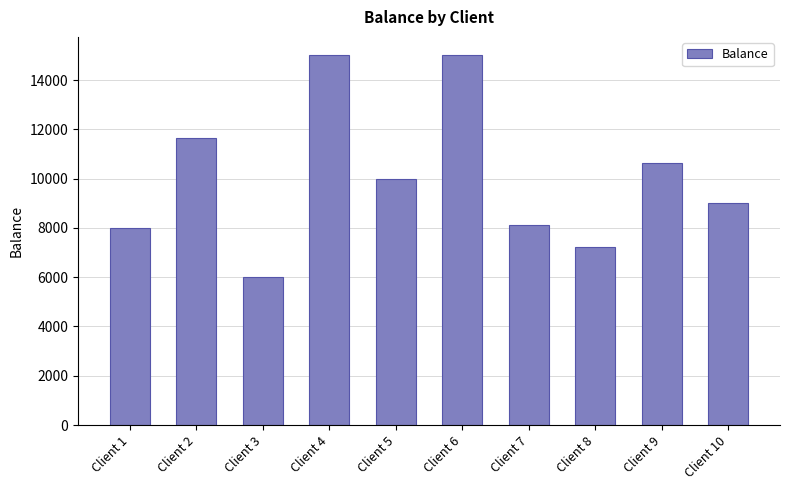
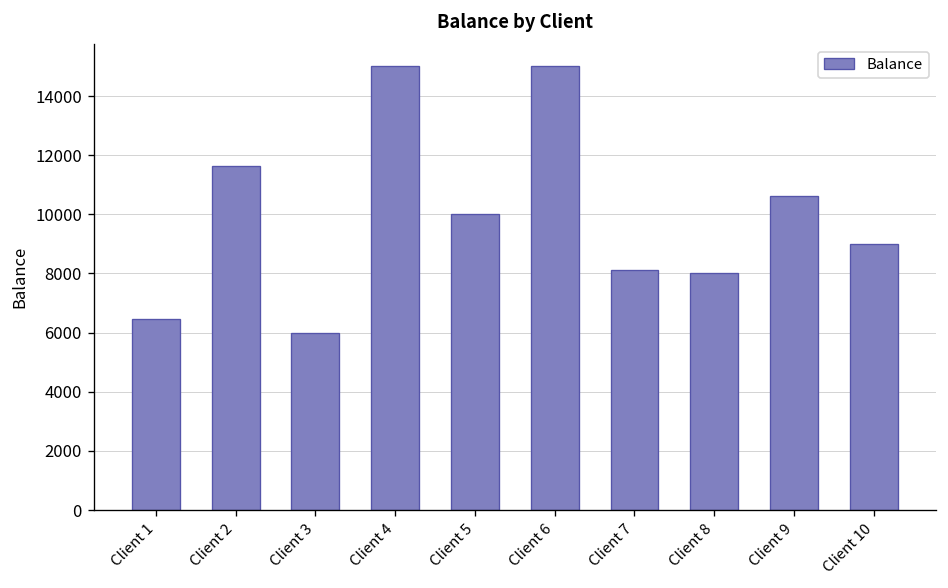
  {
-   "Client 1": 8000,
+   "Client 1": 6500,
    "Client 2": 11600,
    "Client 3": 6000,
    "Client 4": 15000,
    "Client 5": 10000,
    "Client 6": 15000,
    "Client 7": 8100,
-   "Client 8": 7200,
+   "Client 8": 8000,
    "Client 9": 10600,
    "Client 10": 9000
  }
